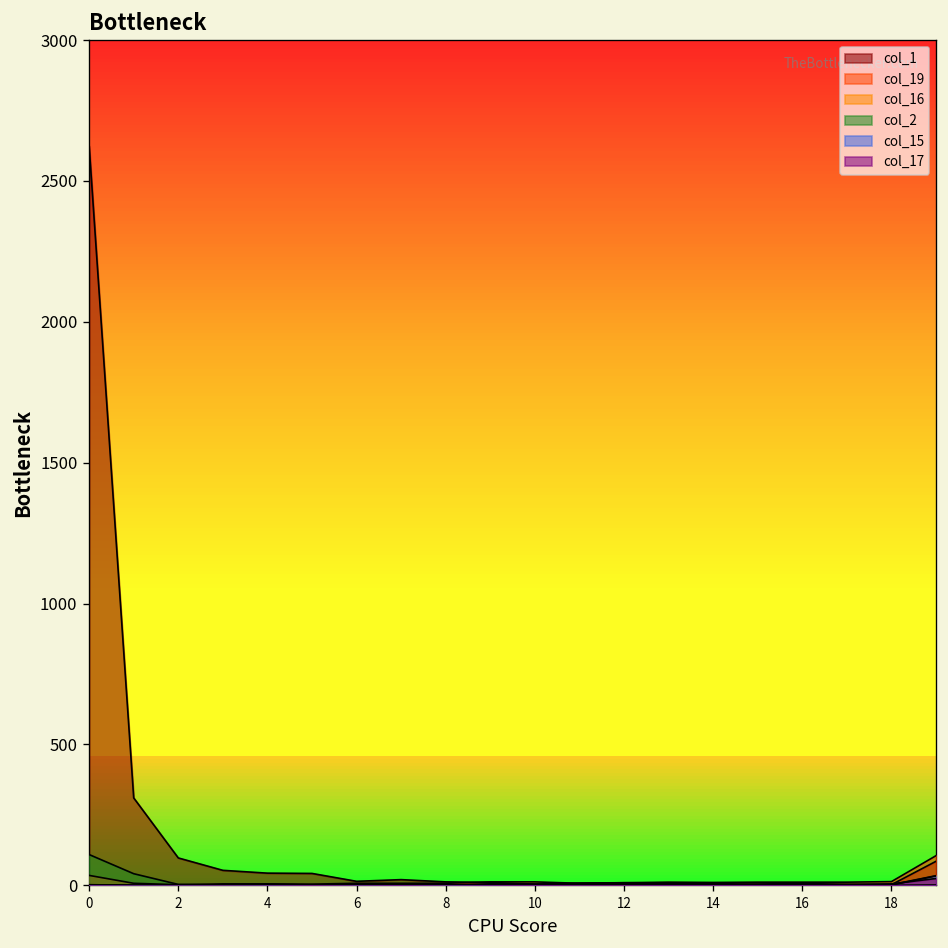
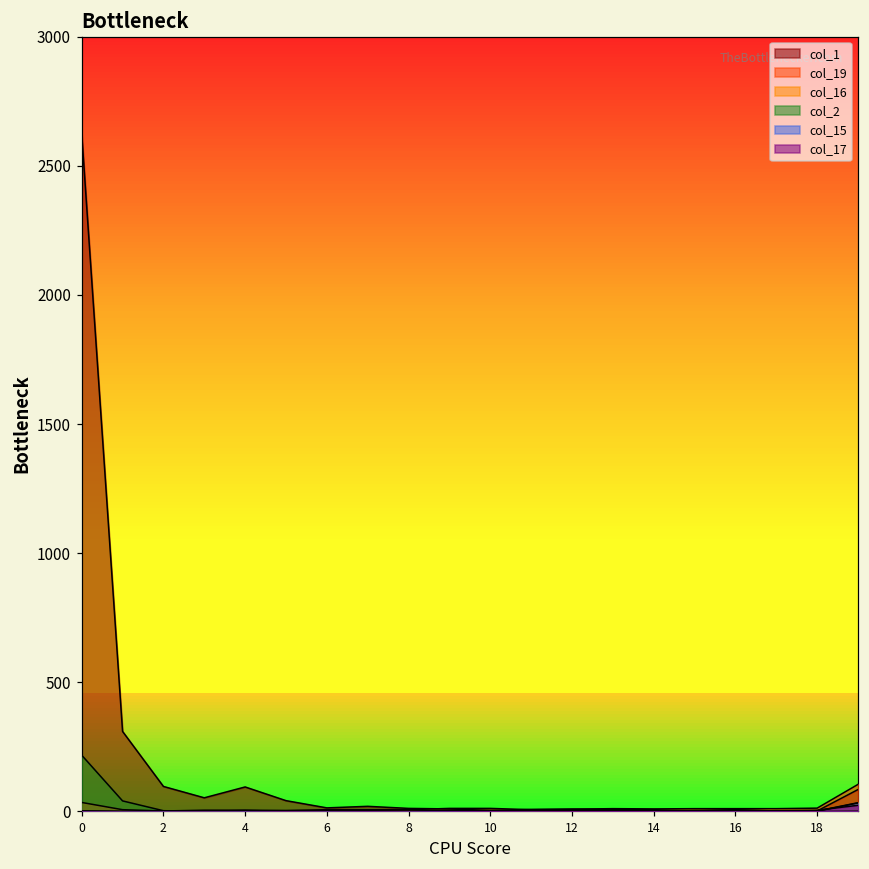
  {
    "col_1": {
      "0": 2620,
      "2": 100,
-     "4": 40
+     "4": 100
    },
    "col_2": {
-     "0": 110
+     "0": 220
    }
  }
